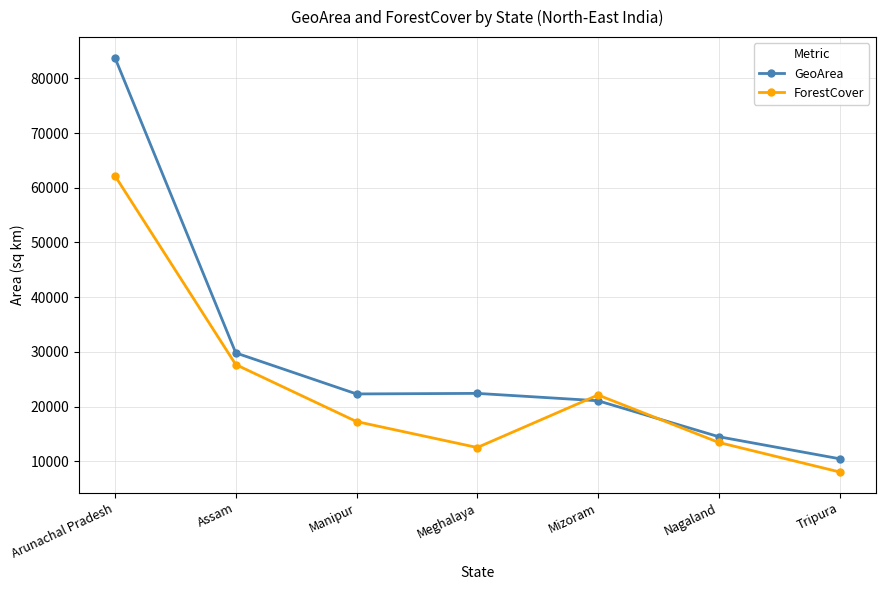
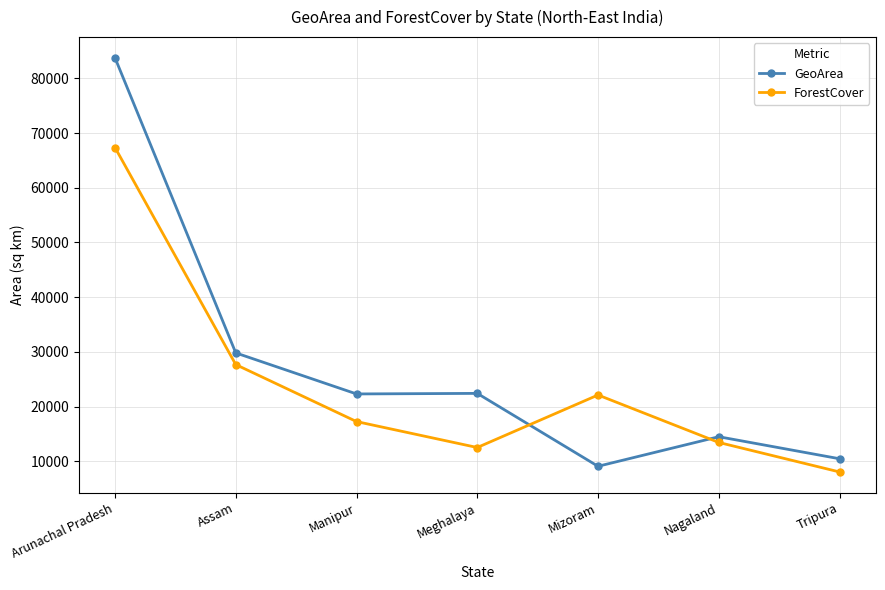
  {
    "GeoArea": {
      "Arunachal Pradesh": 84000,
      "Assam": 30000,
      "Manipur": 22000,
      "Meghalaya": 22000,
-     "Mizoram": 21000,
+     "Mizoram": 9000,
      "Nagaland": 15000,
      "Tripura": 10000
    },
    "ForestCover": {
-     "Arunachal Pradesh": 62000,
+     "Arunachal Pradesh": 67000,
      "Assam": 28000,
      "Manipur": 17000,
      "Meghalaya": 13000,
      "Mizoram": 22000,
      "Nagaland": 13000,
      "Tripura": 8000
    }
  }
